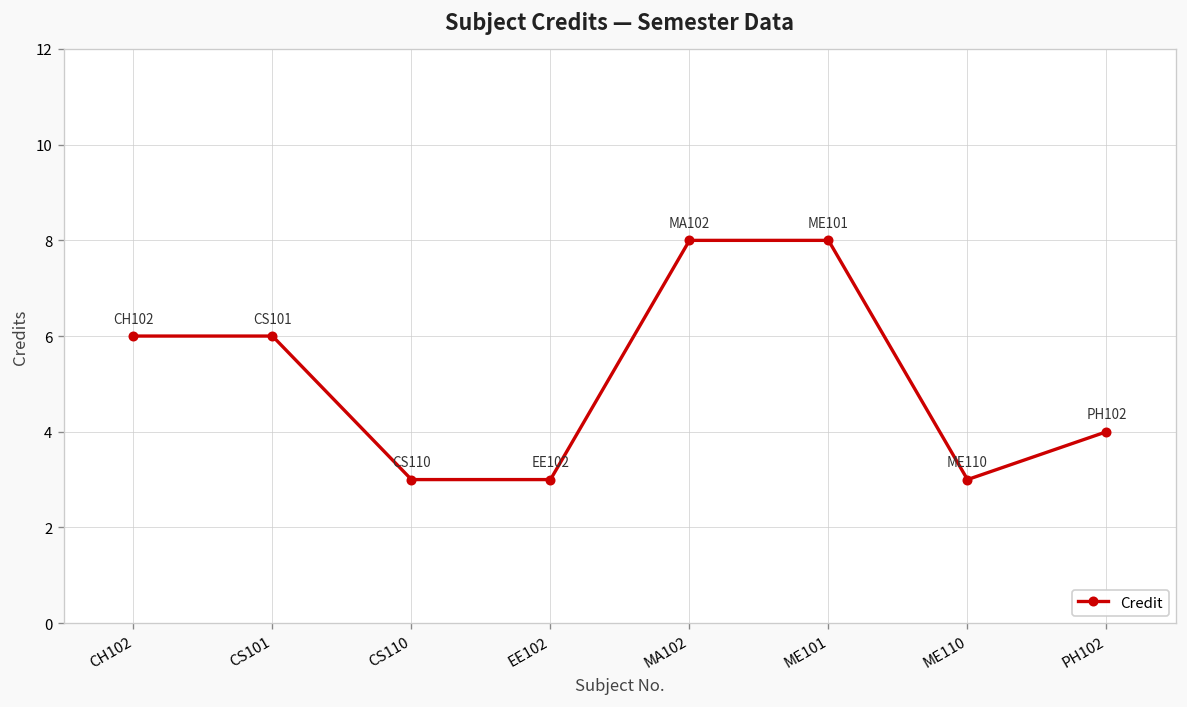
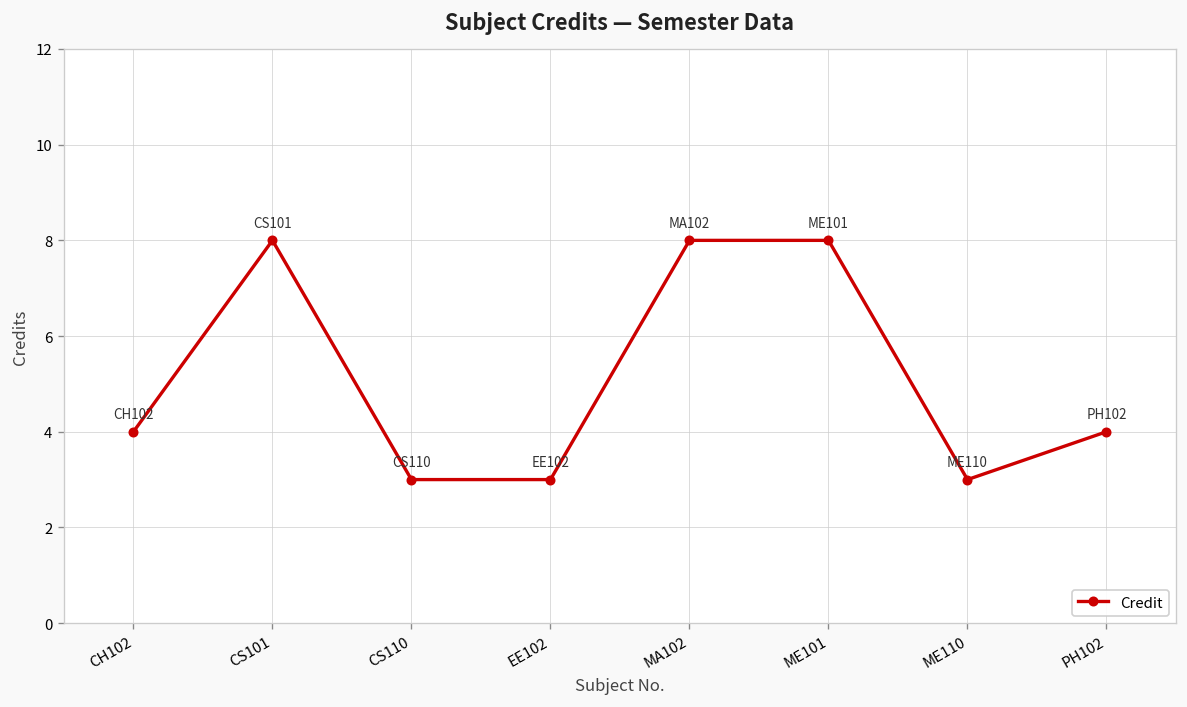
  {
-   "CH102": 6,
-   "CS101": 6,
+   "CH102": 4,
+   "CS101": 8,
    "CS110": 3,
    "EE102": 3,
    "MA102": 8,
    "ME101": 8,
    "ME110": 3,
    "PH102": 4
  }
